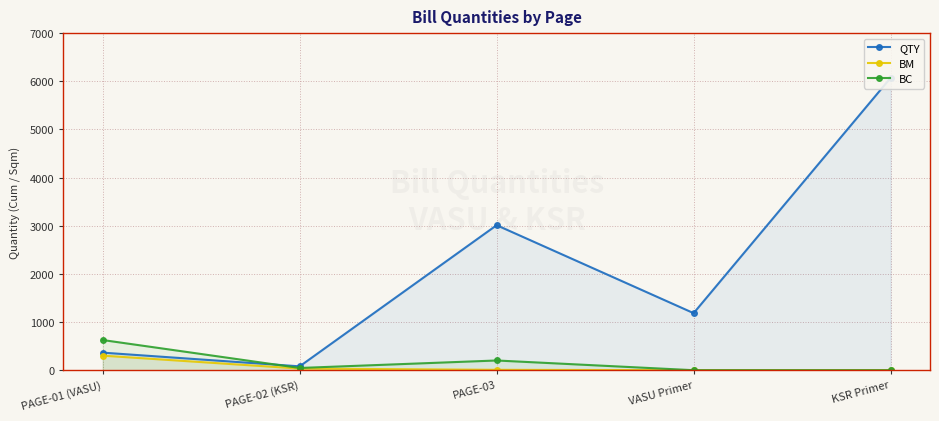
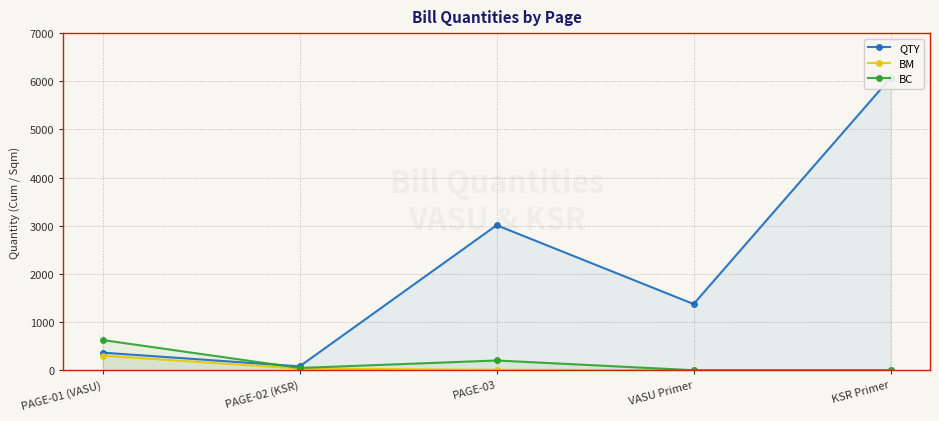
  {
    "QTY": {
      "PAGE-01 (VASU)": 400,
      "PAGE-03": 3000,
-     "VASU Primer": 1200
+     "VASU Primer": 1400
    },
    "BM": {
      "PAGE-01 (VASU)": 300,
      "PAGE-03": 0
    },
    "BC": {
      "PAGE-01 (VASU)": 600,
      "PAGE-03": 200
    }
  }
